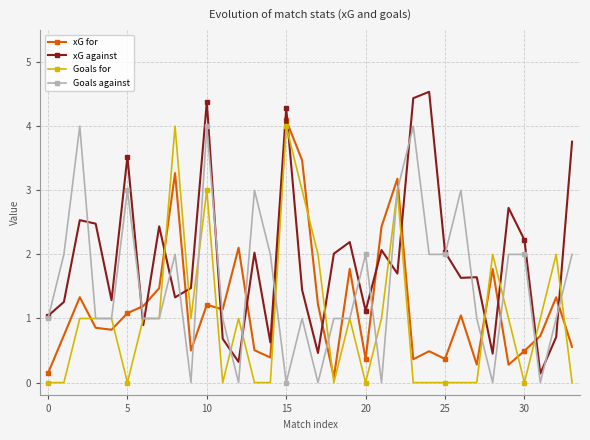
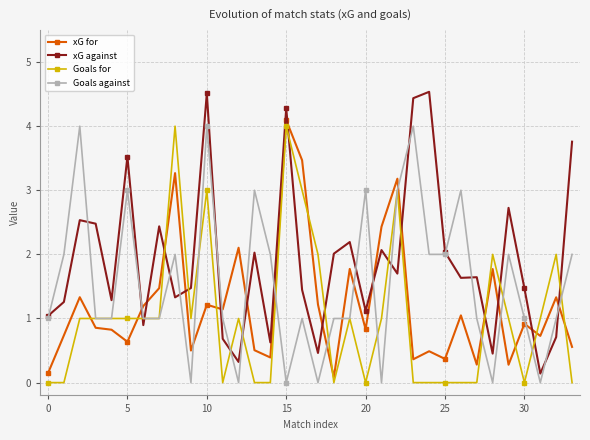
  {
    "xG for": {
      "0": 0.1,
-     "5": 1.1,
+     "5": 0.6,
      "10": 1.2,
      "15": 4.1,
-     "20": 0.4,
+     "20": 0.8,
      "25": 0.4,
-     "30": 0.5
+     "30": 0.9
    },
    "xG against": {
      "0": 1.0,
      "5": 3.5,
-     "10": 4.4,
+     "10": 4.5,
      "15": 4.3,
      "20": 1.1,
-     "30": 2.2
+     "30": 1.5
    },
    "Goals for": {
      "0": 0,
-     "5": 0,
+     "5": 1,
      "10": 3,
      "15": 4,
      "20": 0,
      "25": 0,
      "30": 0
    },
    "Goals against": {
      "0": 1,
      "5": 3,
      "10": 4,
      "15": 0,
-     "20": 2,
-     "30": 2
+     "20": 3,
+     "30": 1
    }
  }
